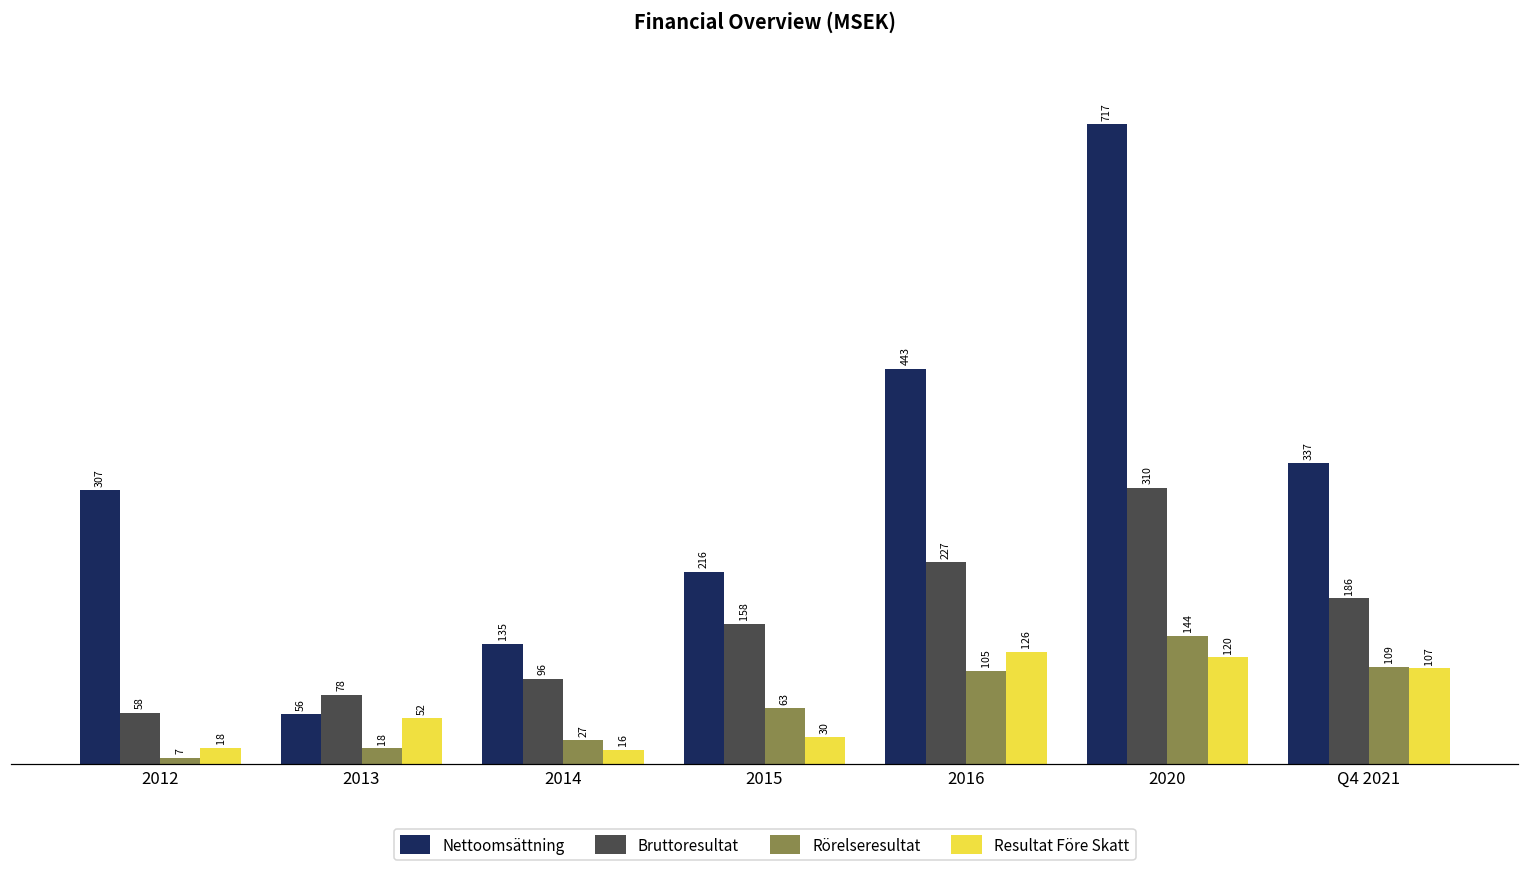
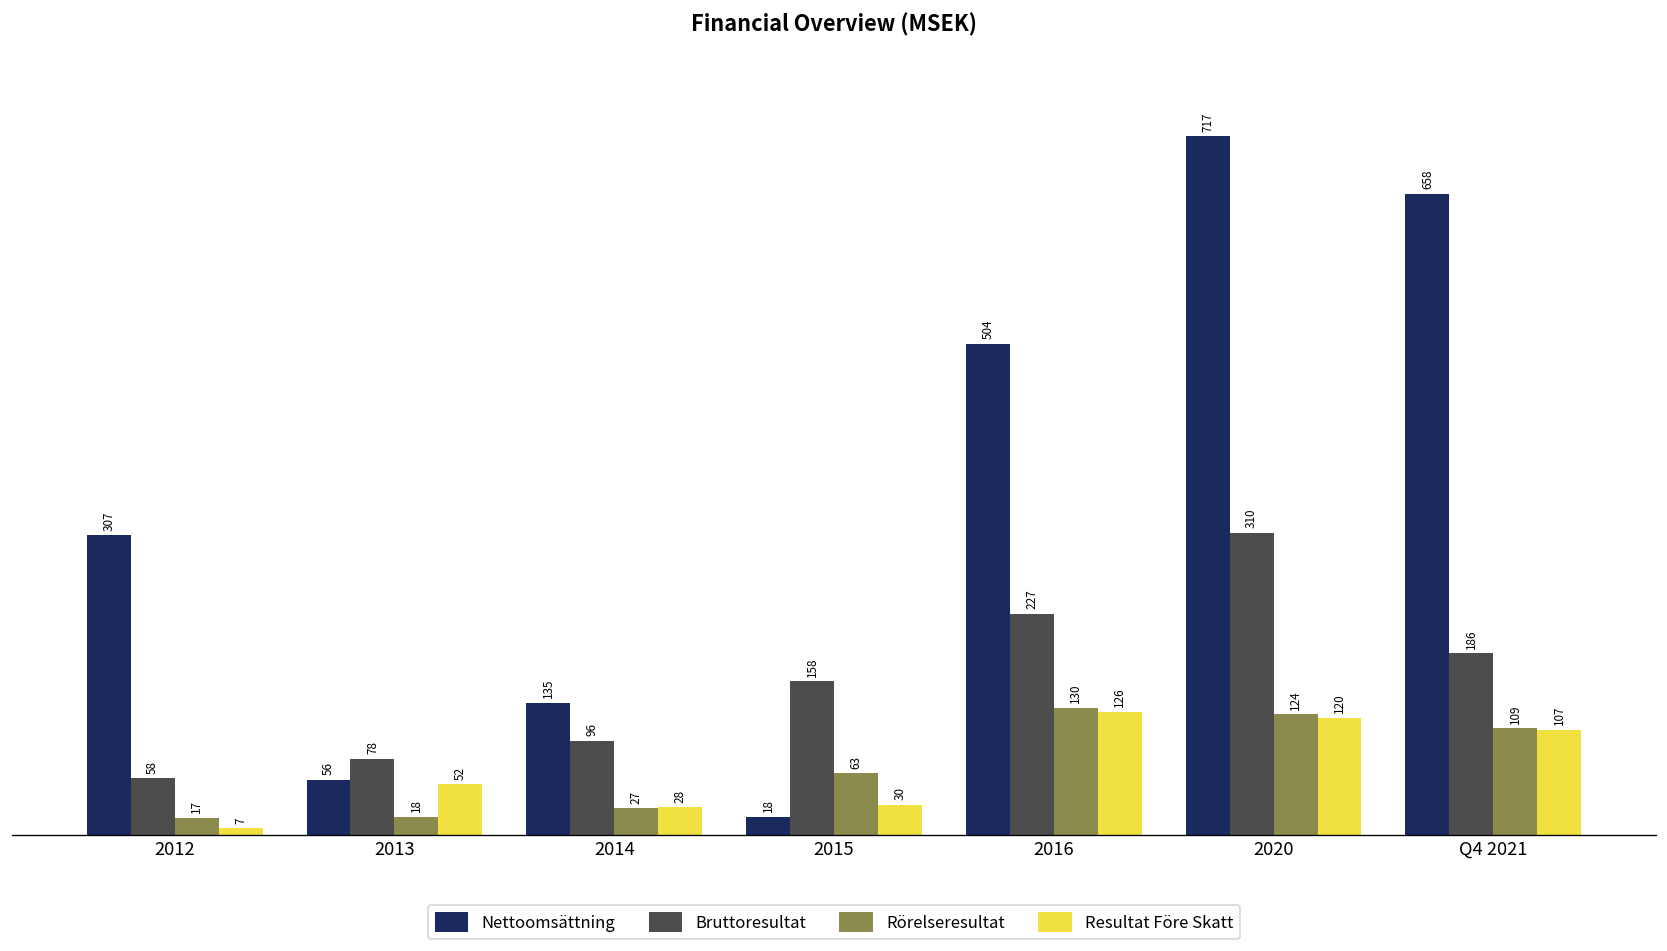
  {
    "Nettoomsättning": {
      "2012": 307,
      "2013": 56,
      "2014": 135,
-     "2015": 216,
-     "2016": 443,
+     "2015": 18,
+     "2016": 504,
      "2020": 717,
-     "Q4 2021": 337
+     "Q4 2021": 658
    },
    "Bruttoresultat": {
      "2012": 58,
      "2013": 78,
      "2014": 96,
      "2015": 158,
      "2016": 227,
      "2020": 310,
      "Q4 2021": 186
    },
    "Rörelseresultat": {
-     "2012": 7,
+     "2012": 17,
      "2013": 18,
      "2014": 27,
      "2015": 63,
-     "2016": 105,
-     "2020": 144,
+     "2016": 130,
+     "2020": 124,
      "Q4 2021": 109
    },
    "Resultat Före Skatt": {
-     "2012": 18,
+     "2012": 7,
      "2013": 52,
-     "2014": 16,
+     "2014": 28,
      "2015": 30,
      "2016": 126,
      "2020": 120,
      "Q4 2021": 107
    }
  }
